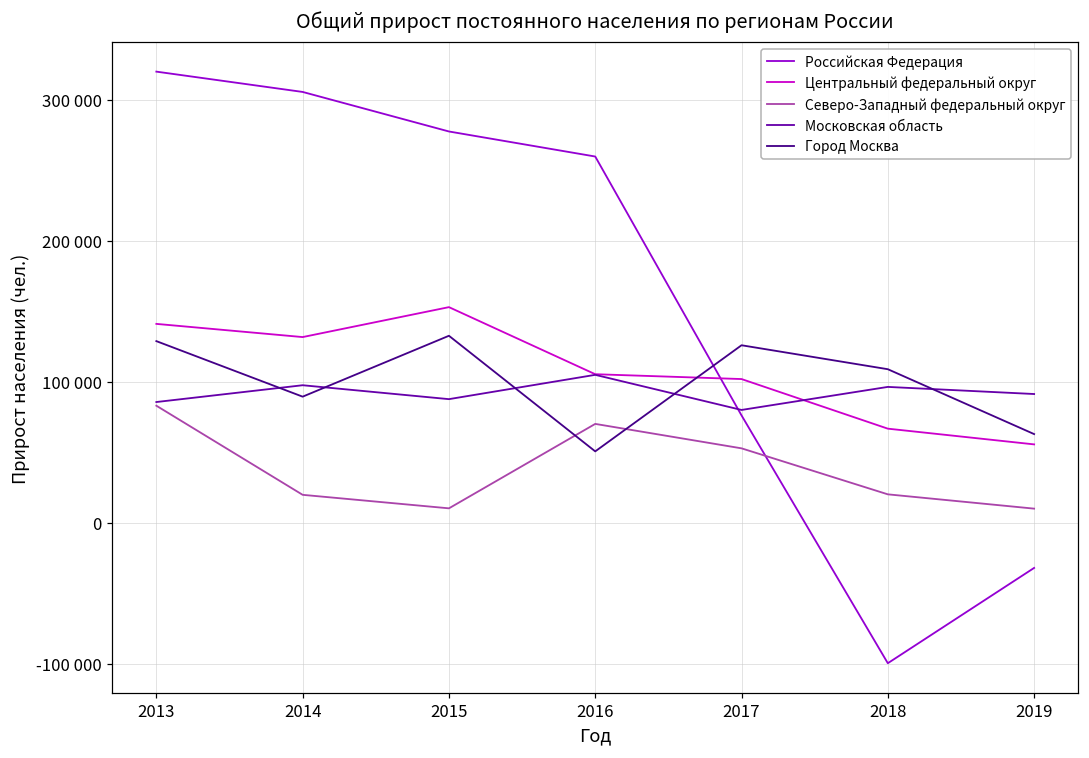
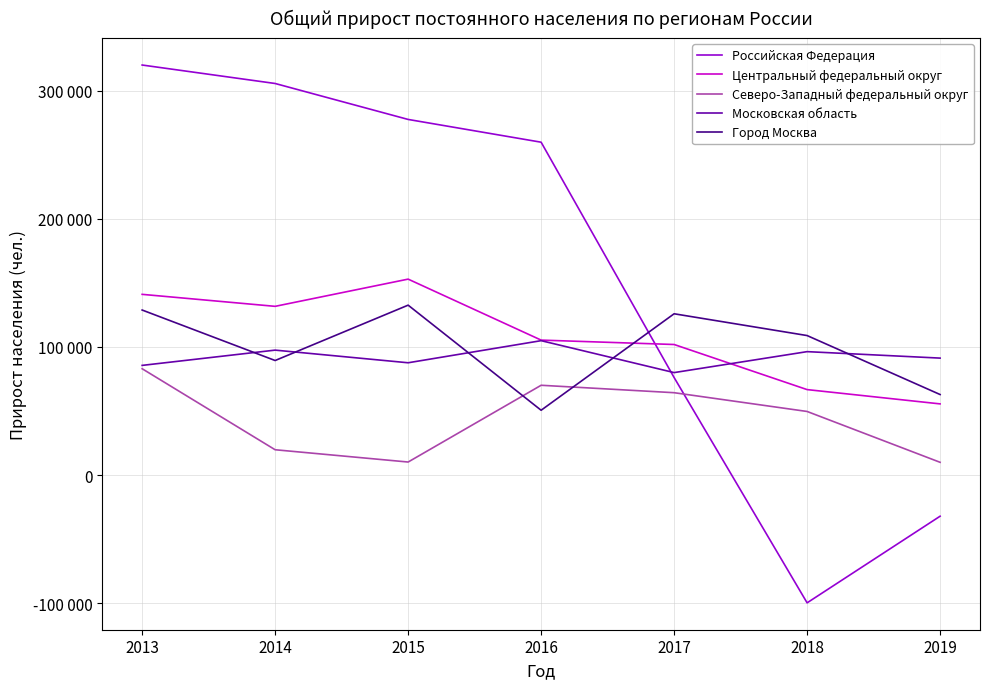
  {
    "Северо-Западный федеральный округ": {
      "2013": 83000,
      "2014": 20000,
      "2015": 10000,
      "2016": 70000,
-     "2017": 53000,
-     "2018": 20000,
+     "2017": 64000,
+     "2018": 50000,
      "2019": 10000
    }
  }
